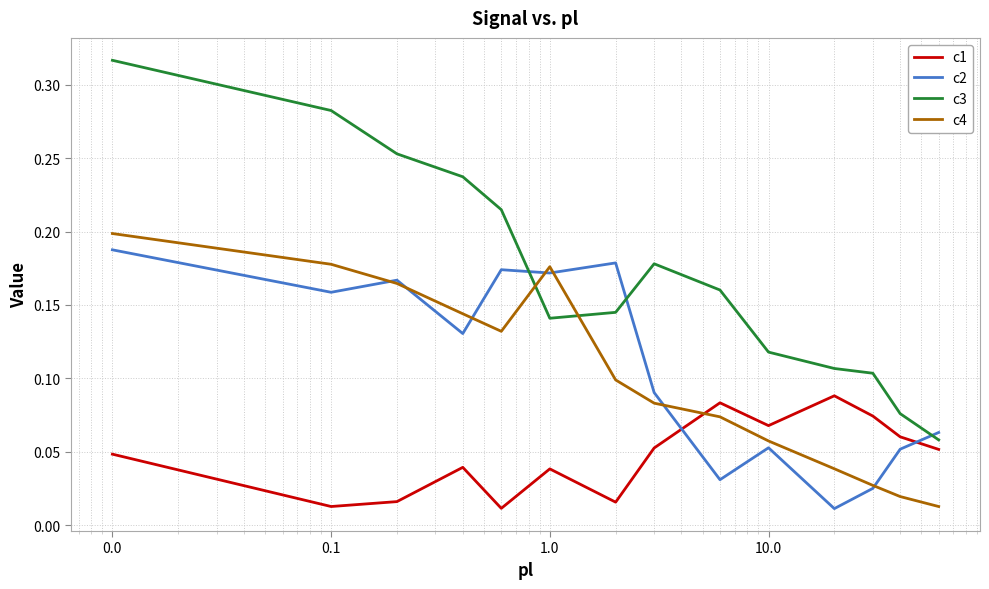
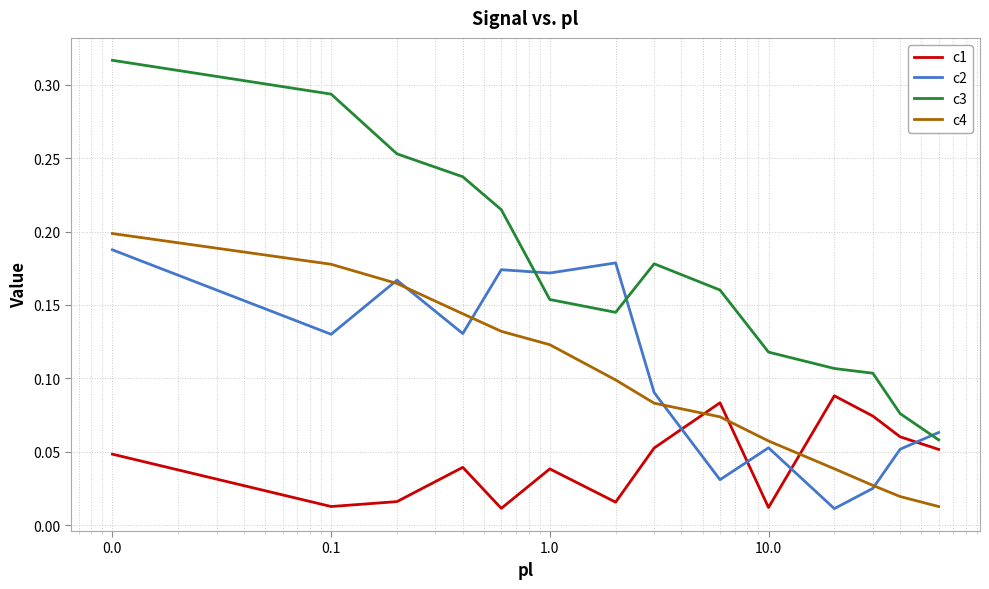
  {
    "c1": {
      "0.0": 0.048,
      "0.1": 0.013,
      "1.0": 0.038,
-     "10.0": 0.068
+     "10.0": 0.012
    },
    "c2": {
      "0.0": 0.188,
-     "0.1": 0.159,
+     "0.1": 0.130,
      "1.0": 0.172,
      "10.0": 0.053
    },
    "c3": {
      "0.0": 0.317,
-     "0.1": 0.282,
-     "1.0": 0.141,
+     "0.1": 0.294,
+     "1.0": 0.154,
      "10.0": 0.118
    },
    "c4": {
      "0.0": 0.199,
      "0.1": 0.178,
-     "1.0": 0.176,
+     "1.0": 0.123,
      "10.0": 0.057
    }
  }
